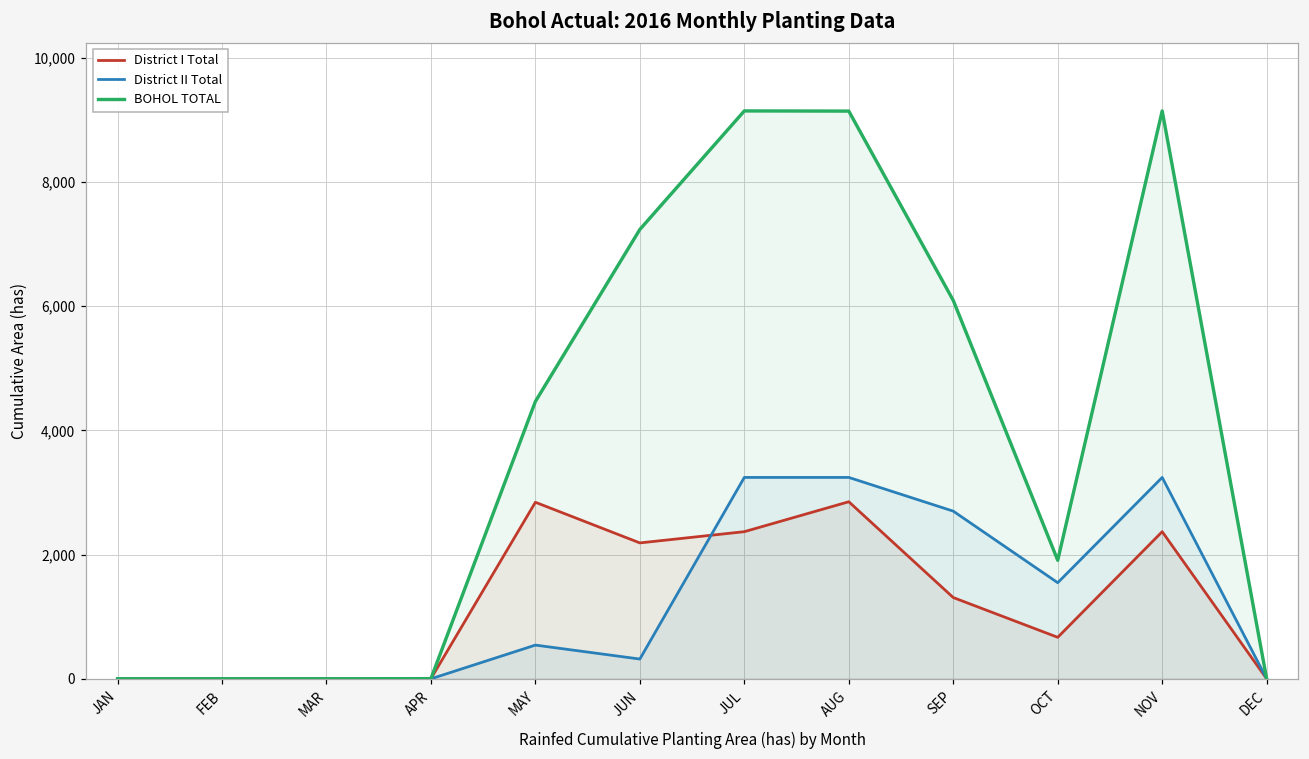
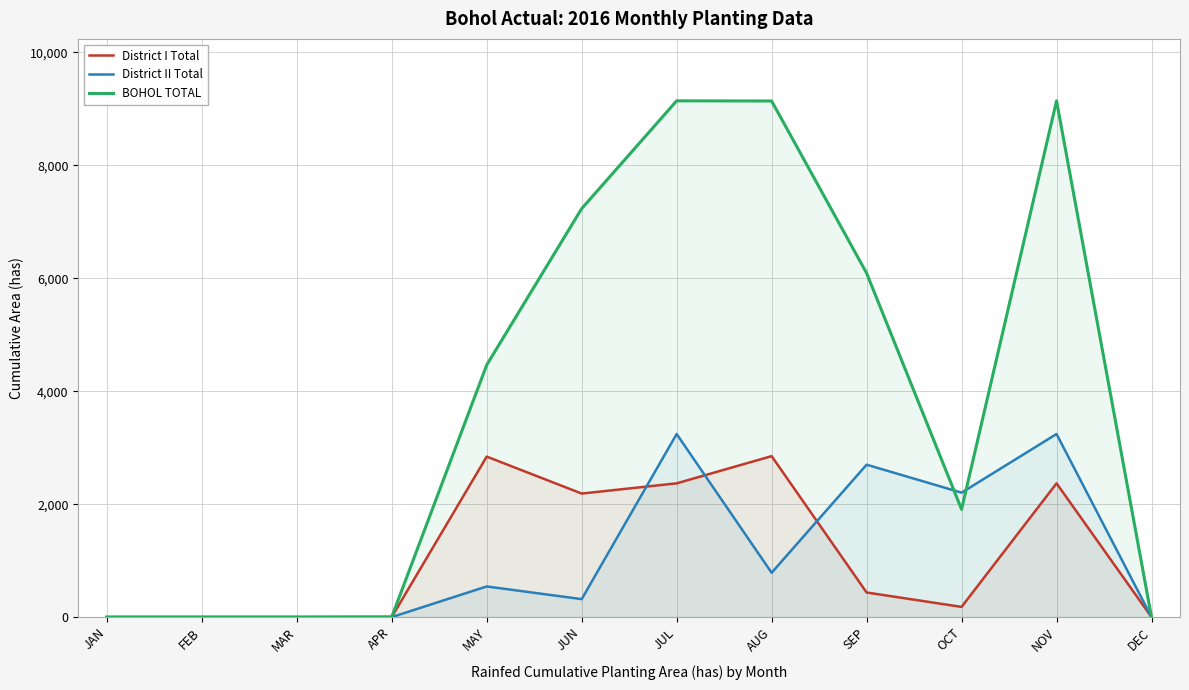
  {
    "District I Total": {
      "MAY": "2,800",
      "JUN": "2,200",
      "JUL": "2,400",
      "AUG": "2,900",
-     "SEP": "1,300",
-     "OCT": "700",
+     "SEP": "400",
+     "OCT": "200",
      "NOV": "2,400"
    },
    "District II Total": {
      "MAY": "500",
      "JUN": "300",
      "JUL": "3,200",
-     "AUG": "3,200",
+     "AUG": "800",
      "SEP": "2,700",
-     "OCT": "1,500",
+     "OCT": "2,200",
      "NOV": "3,200"
    },
    "BOHOL TOTAL": {
      "MAY": "4,500",
      "JUN": "7,200",
      "JUL": "9,100",
      "AUG": "9,100",
      "SEP": "6,100",
      "OCT": "1,900",
      "NOV": "9,100"
    }
  }
